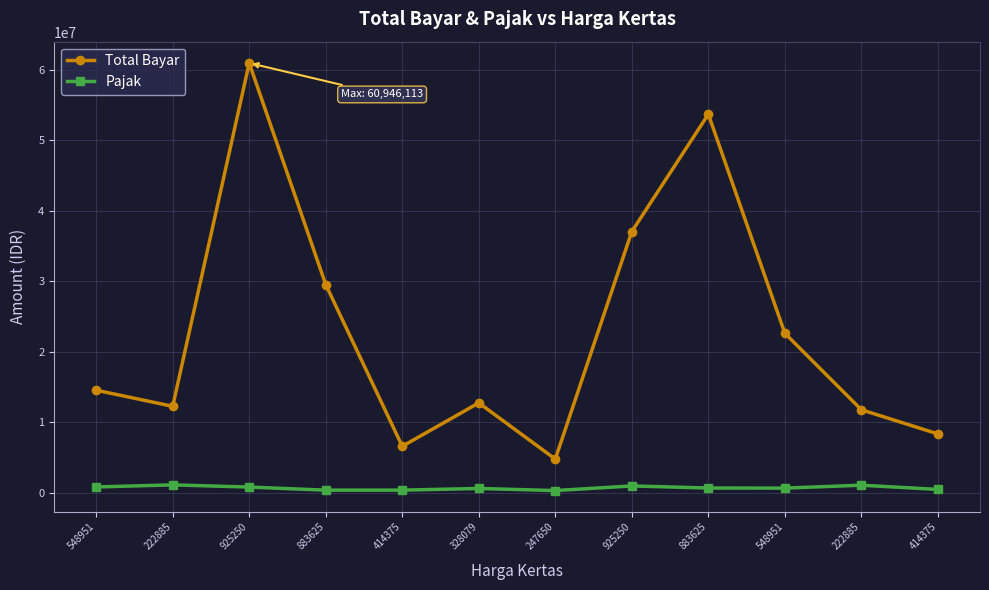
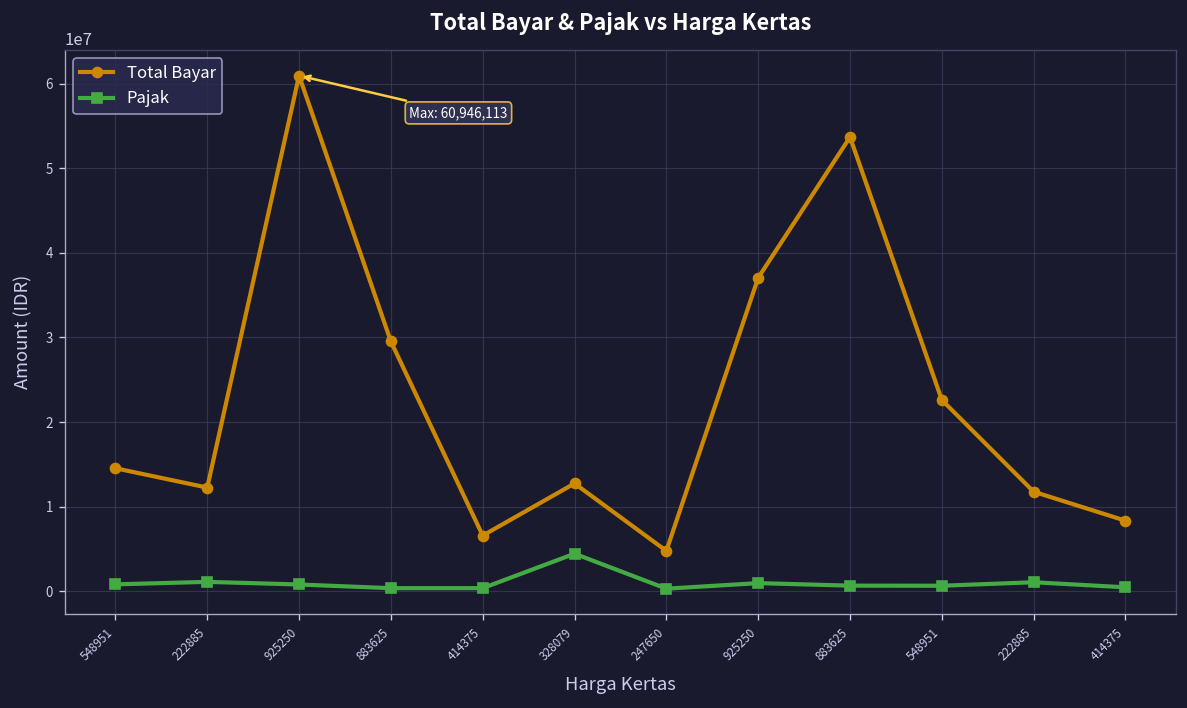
  {
    "Total Bayar": {
      "328079": 13000000,
      "247650": 5000000
    },
    "Pajak": {
-     "328079": 1000000,
+     "328079": 4000000,
      "247650": 0
    }
  }
